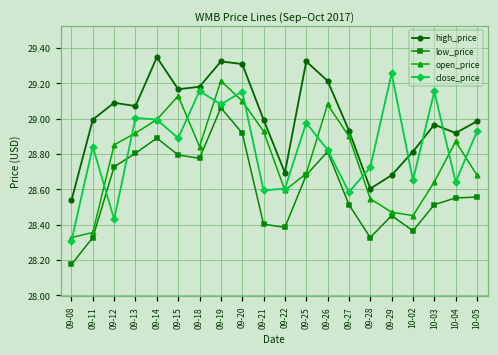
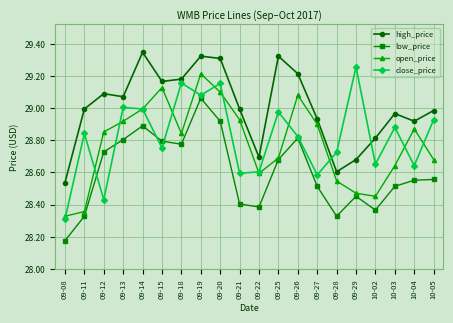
  {
    "close_price": {
      "09-08": 28.31,
      "09-11": 28.84,
      "09-12": 28.43,
      "09-13": 29.00,
-     "09-15": 28.89,
+     "09-15": 28.75,
      "09-18": 29.16,
      "09-19": 29.08,
      "09-20": 29.15,
      "09-21": 28.59,
      "09-25": 28.98,
      "09-27": 28.59,
      "09-28": 28.72,
      "09-29": 29.26,
      "10-02": 28.65,
-     "10-03": 29.16,
+     "10-03": 28.88,
      "10-04": 28.64,
      "10-05": 28.93
    }
  }
